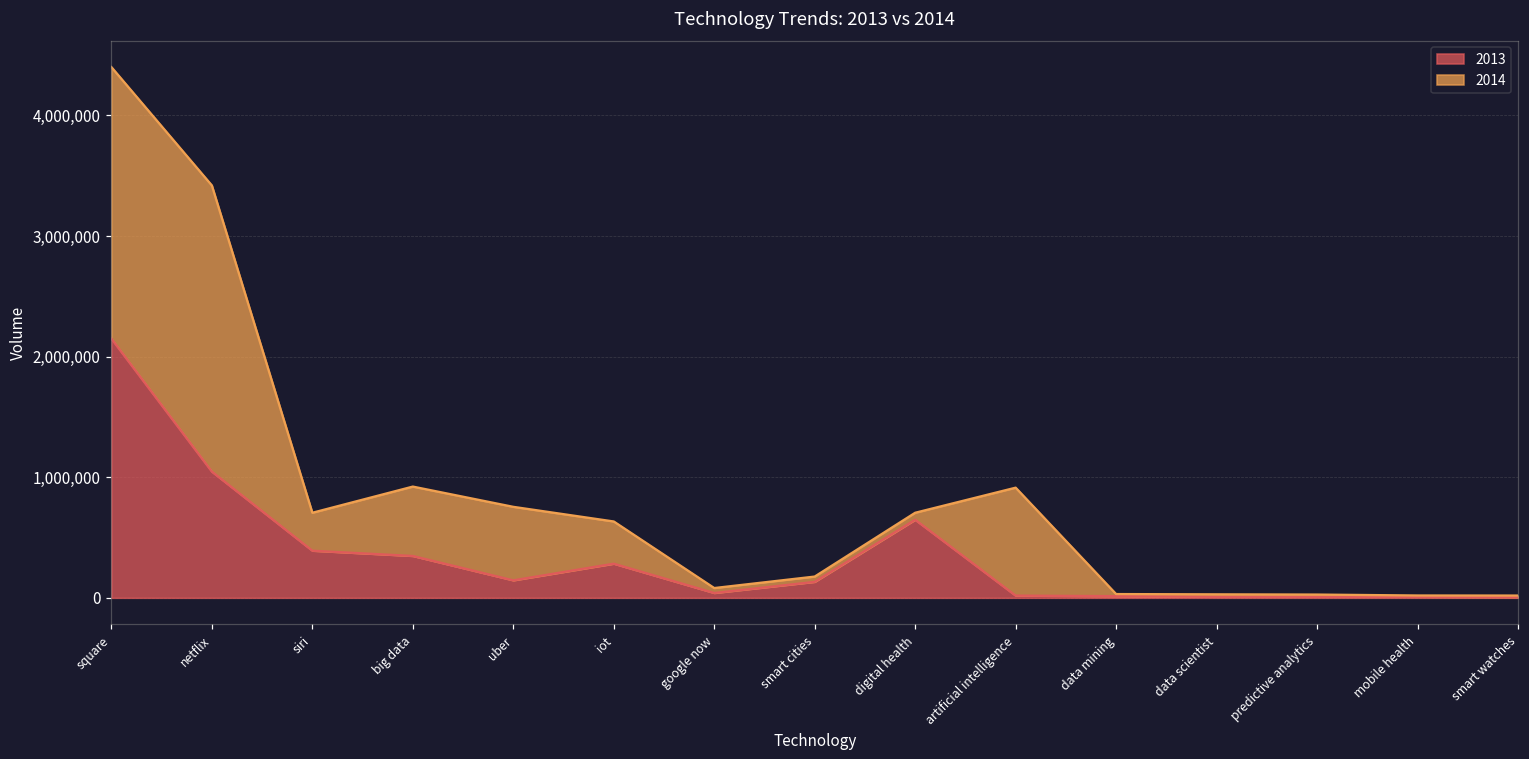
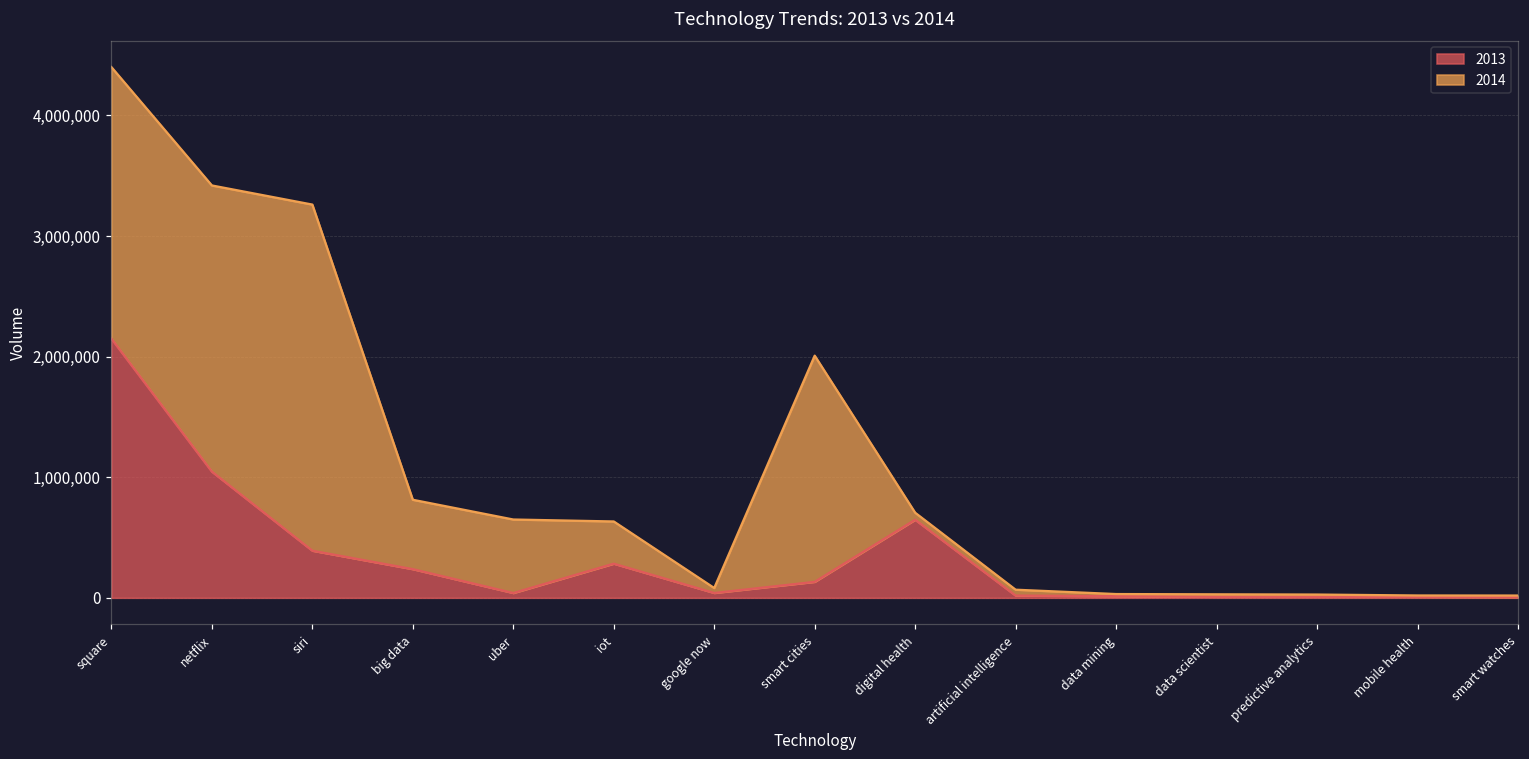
  {
    "2013": {
      "square": "2,150,000",
      "netflix": "1,050,000",
      "siri": "390,000",
-     "big data": "350,000",
-     "uber": "150,000",
+     "big data": "240,000",
+     "uber": "40,000",
      "iot": "280,000",
      "google now": "40,000",
      "smart cities": "130,000",
      "digital health": "650,000",
      "artificial intelligence": "20,000"
    },
    "2014": {
      "square": "2,250,000",
      "netflix": "2,370,000",
-     "siri": "310,000",
+     "siri": "2,870,000",
      "big data": "580,000",
      "uber": "610,000",
      "iot": "350,000",
      "google now": "40,000",
-     "smart cities": "40,000",
+     "smart cities": "1,880,000",
      "digital health": "60,000",
-     "artificial intelligence": "900,000"
+     "artificial intelligence": "50,000"
    }
  }
